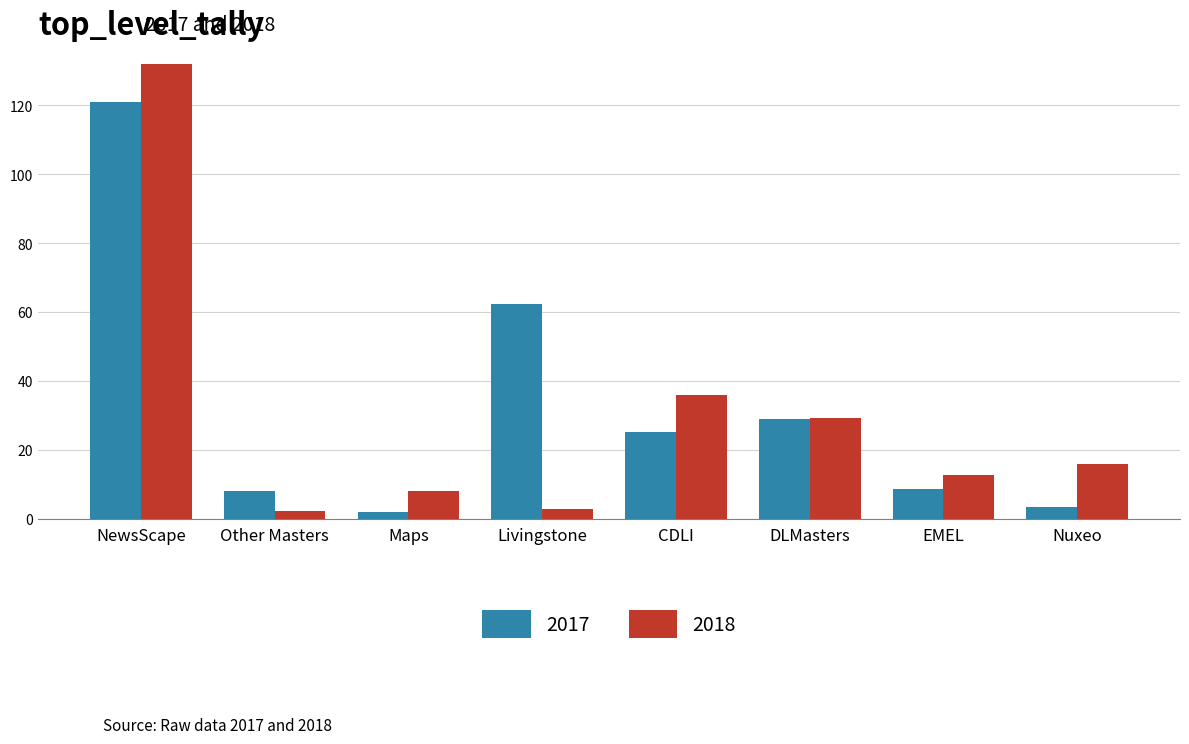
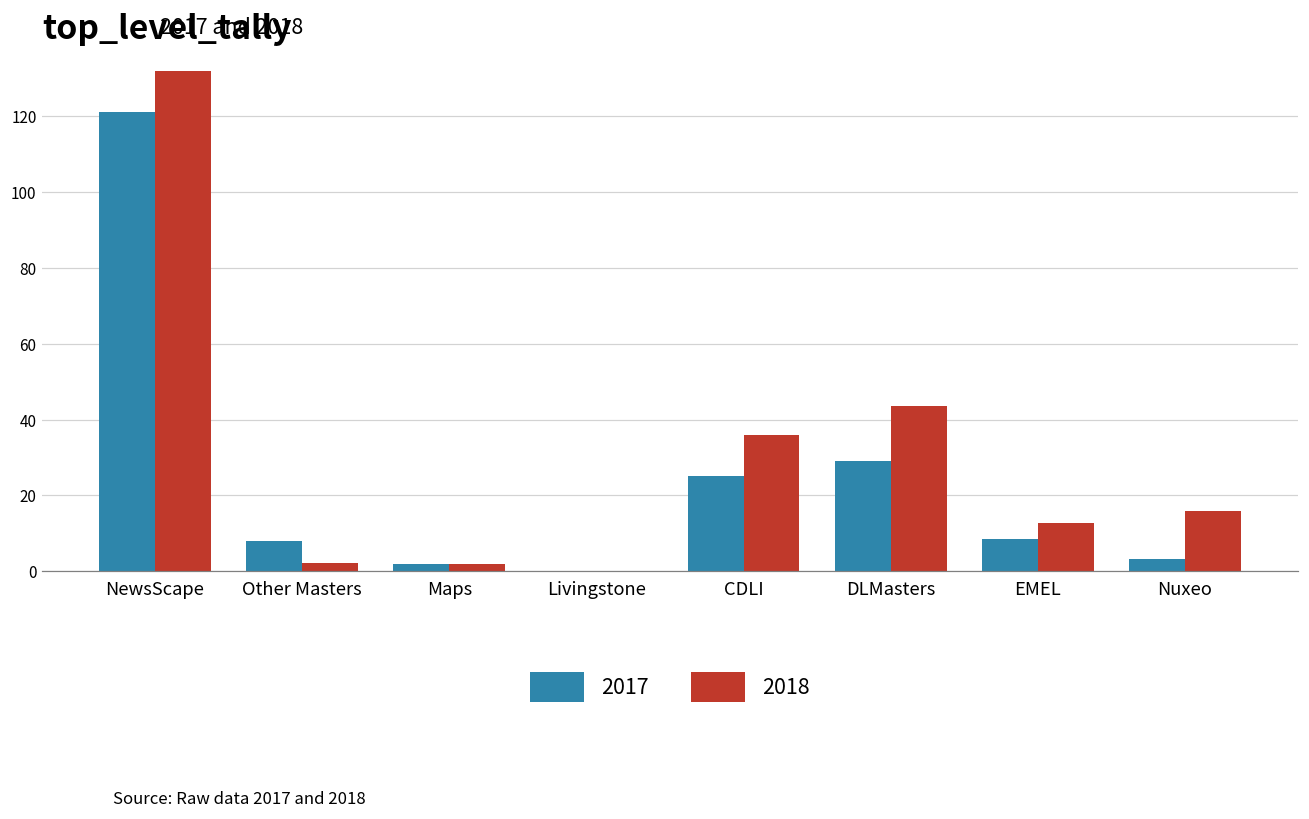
  {
    "2017": {
      "NewsScape": 121,
      "Other Masters": 8,
      "Maps": 2,
-     "Livingstone": 62,
+     "Livingstone": 0,
      "CDLI": 25,
      "DLMasters": 29,
      "EMEL": 9,
      "Nuxeo": 3
    },
    "2018": {
      "NewsScape": 132,
      "Other Masters": 2,
-     "Maps": 8,
-     "Livingstone": 3,
+     "Maps": 2,
+     "Livingstone": 0,
      "CDLI": 36,
-     "DLMasters": 29,
+     "DLMasters": 44,
      "EMEL": 13,
      "Nuxeo": 16
    }
  }
